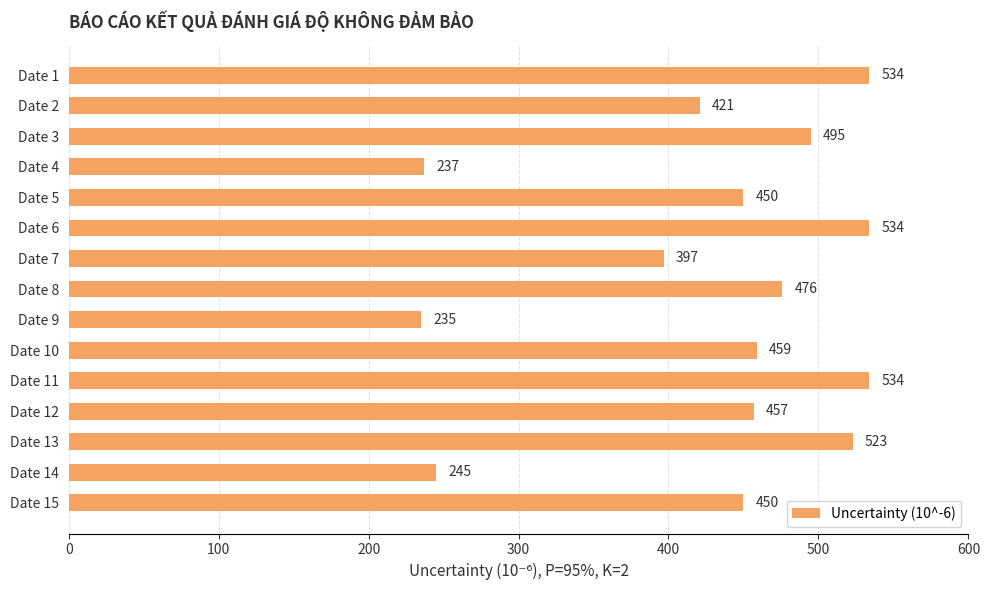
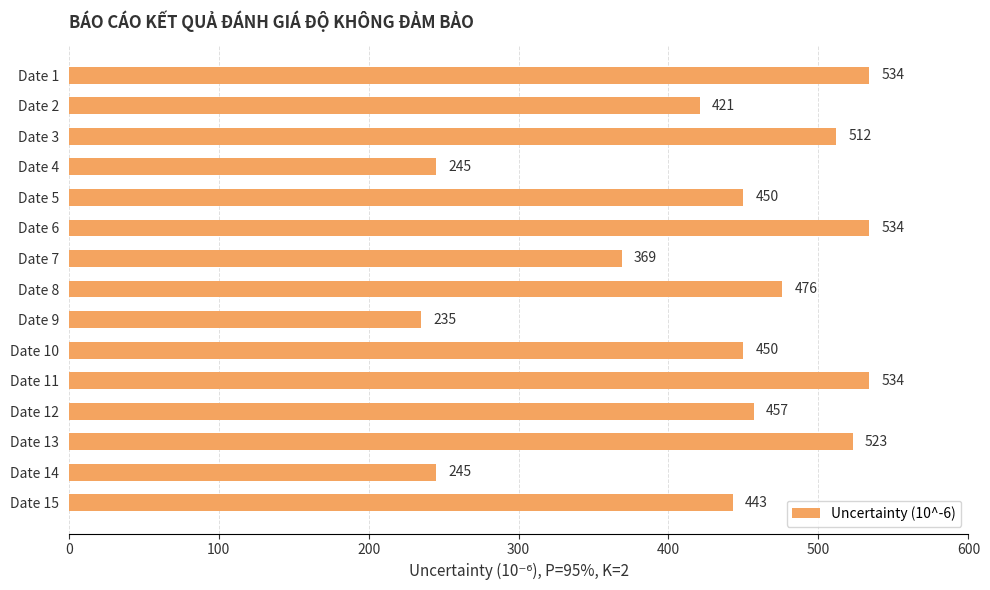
  {
    "Date 1": 534,
    "Date 2": 421,
-   "Date 3": 495,
-   "Date 4": 237,
+   "Date 3": 512,
+   "Date 4": 245,
    "Date 5": 450,
    "Date 6": 534,
-   "Date 7": 397,
+   "Date 7": 369,
    "Date 8": 476,
    "Date 9": 235,
-   "Date 10": 459,
+   "Date 10": 450,
    "Date 11": 534,
    "Date 12": 457,
    "Date 13": 523,
    "Date 14": 245,
-   "Date 15": 450
+   "Date 15": 443
  }
